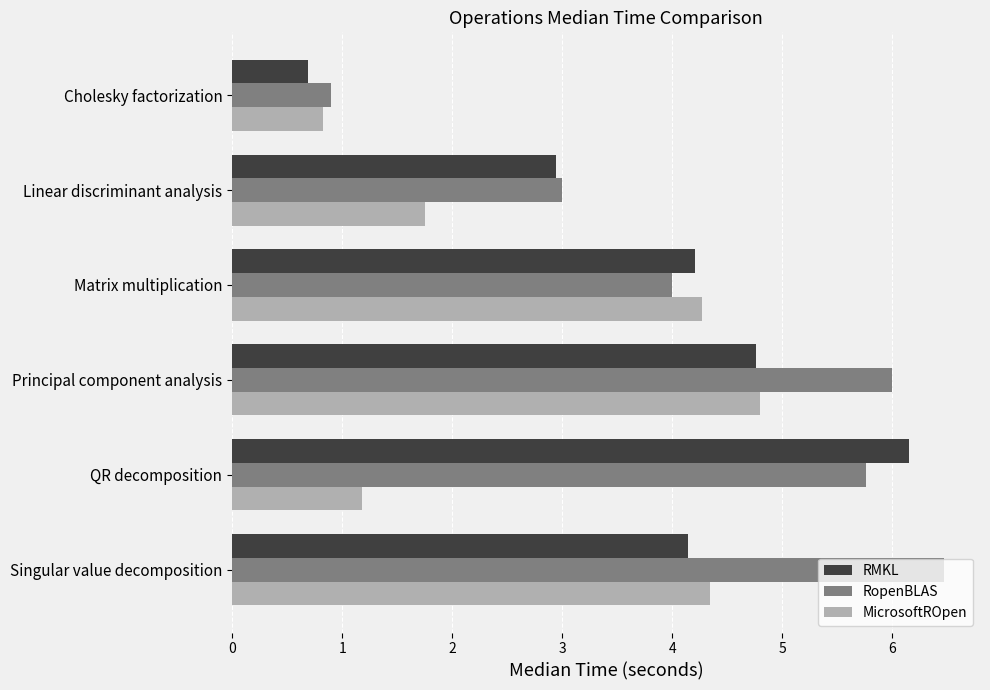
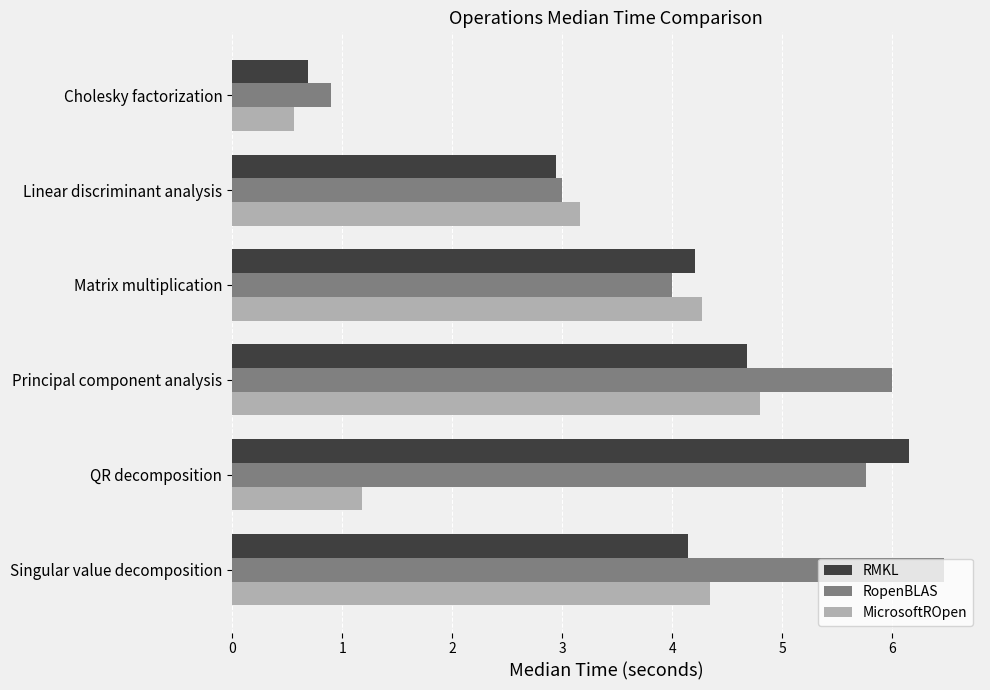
  {
    "RMKL": {
      "Cholesky factorization": 0.69,
      "Linear discriminant analysis": 2.94,
      "Matrix multiplication": 4.21,
-     "Principal component analysis": 4.76,
+     "Principal component analysis": 4.68,
      "QR decomposition": 6.15,
      "Singular value decomposition": 4.14
    },
    "RopenBLAS": {
      "Cholesky factorization": 0.90,
      "Linear discriminant analysis": 3.00,
      "Matrix multiplication": 4.00,
      "Principal component analysis": 6.00,
      "QR decomposition": 5.76
    },
    "MicrosoftROpen": {
-     "Cholesky factorization": 0.83,
-     "Linear discriminant analysis": 1.76,
+     "Cholesky factorization": 0.56,
+     "Linear discriminant analysis": 3.16,
      "Matrix multiplication": 4.27,
      "Principal component analysis": 4.80,
      "QR decomposition": 1.18,
      "Singular value decomposition": 4.34
    }
  }
